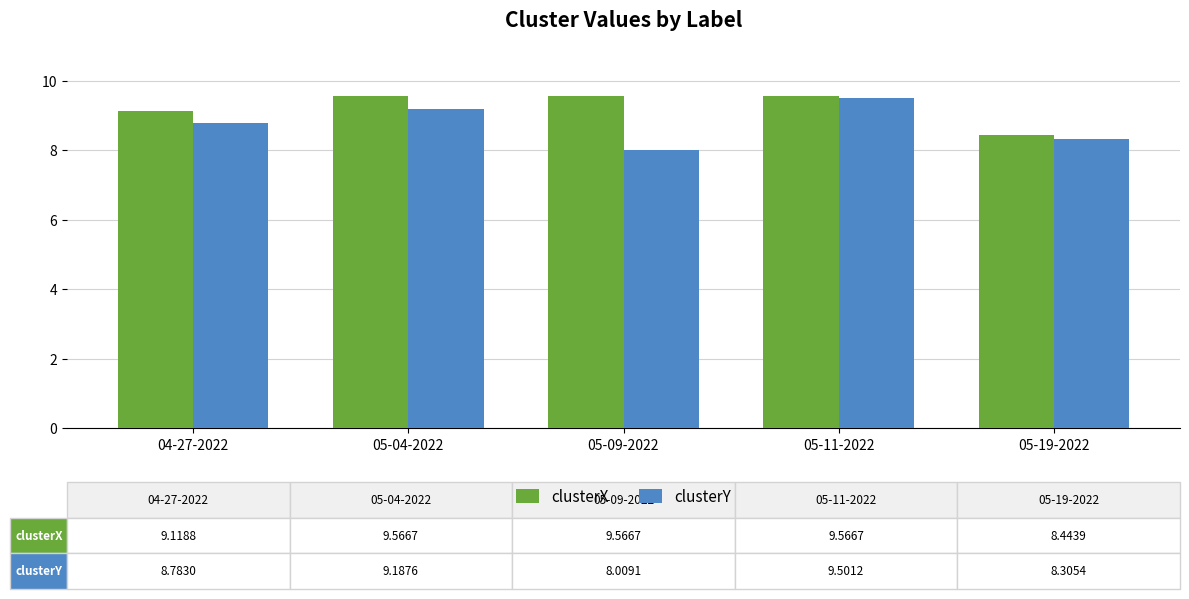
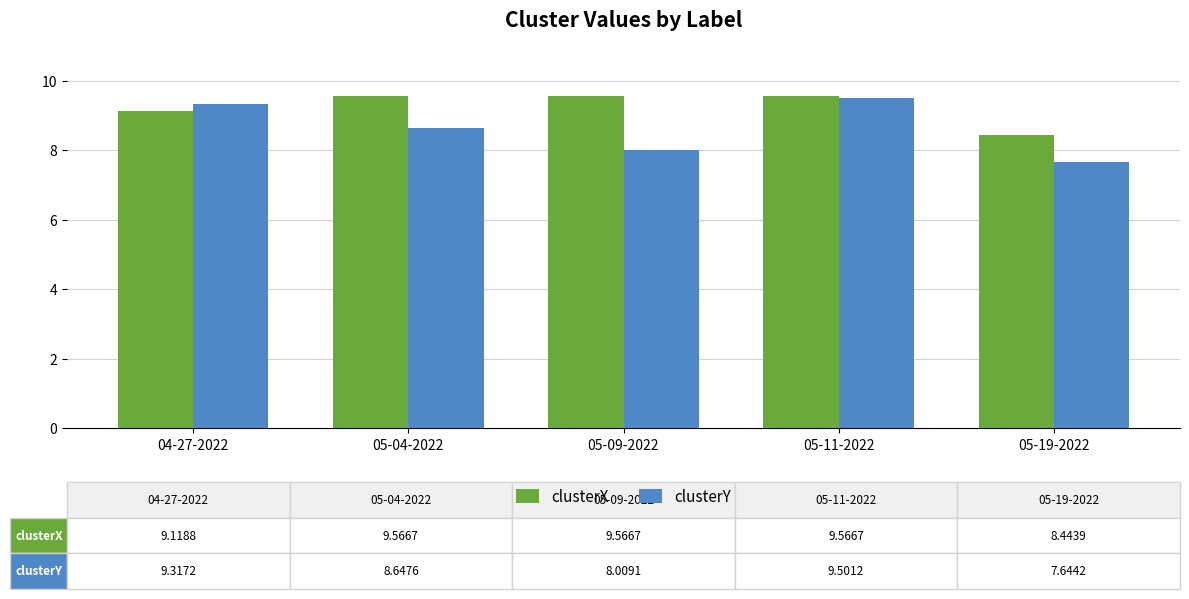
  {
    "clusterX": {
      "04-27-2022": 9.1,
      "05-04-2022": 9.6,
      "05-09-2022": 9.6,
      "05-11-2022": 9.6,
      "05-19-2022": 8.4
    },
    "clusterY": {
-     "04-27-2022": 8.7830,
-     "05-04-2022": 9.1876,
-     "05-19-2022": 8.3054
+     "04-27-2022": 9.3172,
+     "05-04-2022": 8.6476,
+     "05-19-2022": 7.6442
    }
  }
